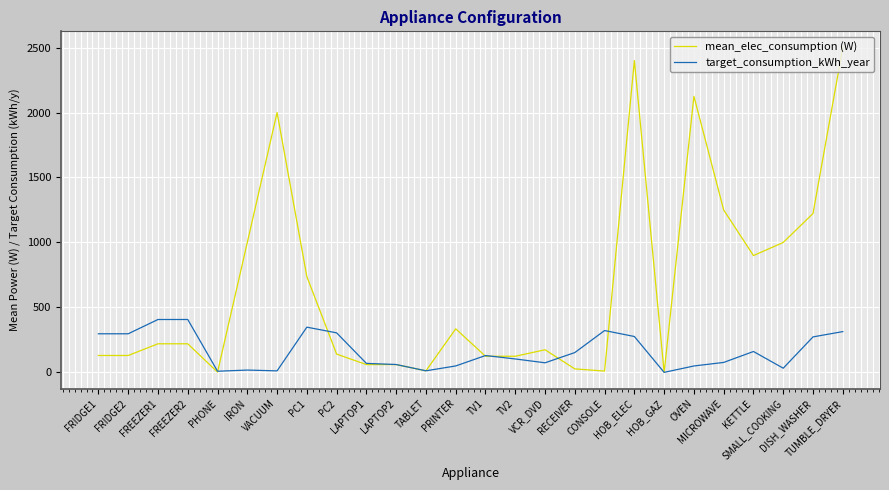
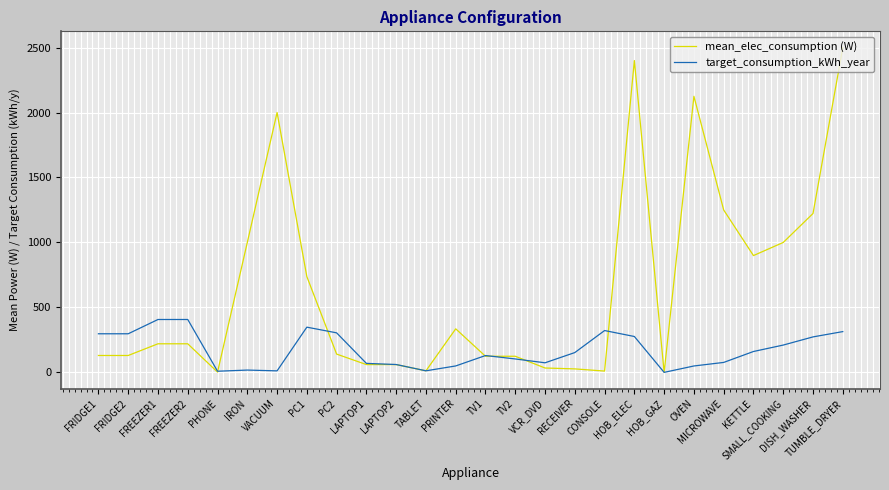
  {
    "mean_elec_consumption (W)": {
      "FRIDGE1": 130,
      "FRIDGE2": 130,
      "FREEZER1": 220,
      "FREEZER2": 220,
      "IRON": 1000,
      "VACUUM": 2000,
      "PC1": 740,
      "PC2": 140,
      "PRINTER": 340,
      "TV2": 120,
-     "VCR_DVD": 170,
+     "VCR_DVD": 30,
      "RECEIVER": 30,
      "CONSOLE": 10,
      "HOB_ELEC": 2400,
      "OVEN": 2130,
      "MICROWAVE": 1250,
      "KETTLE": 900,
      "SMALL_COOKING": 1000,
      "DISH_WASHER": 1220
    },
    "target_consumption_kWh_year": {
      "FRIDGE1": 300,
      "FRIDGE2": 300,
      "FREEZER1": 410,
      "FREEZER2": 410,
      "IRON": 20,
      "VACUUM": 10,
      "PC1": 350,
      "PC2": 300,
      "PRINTER": 50,
      "TV2": 100,
      "VCR_DVD": 70,
      "RECEIVER": 150,
      "CONSOLE": 320,
      "HOB_ELEC": 280,
      "OVEN": 50,
      "MICROWAVE": 80,
      "KETTLE": 160,
-     "SMALL_COOKING": 30,
+     "SMALL_COOKING": 210,
      "DISH_WASHER": 270,
      "TUMBLE_DRYER": 310
    }
  }
